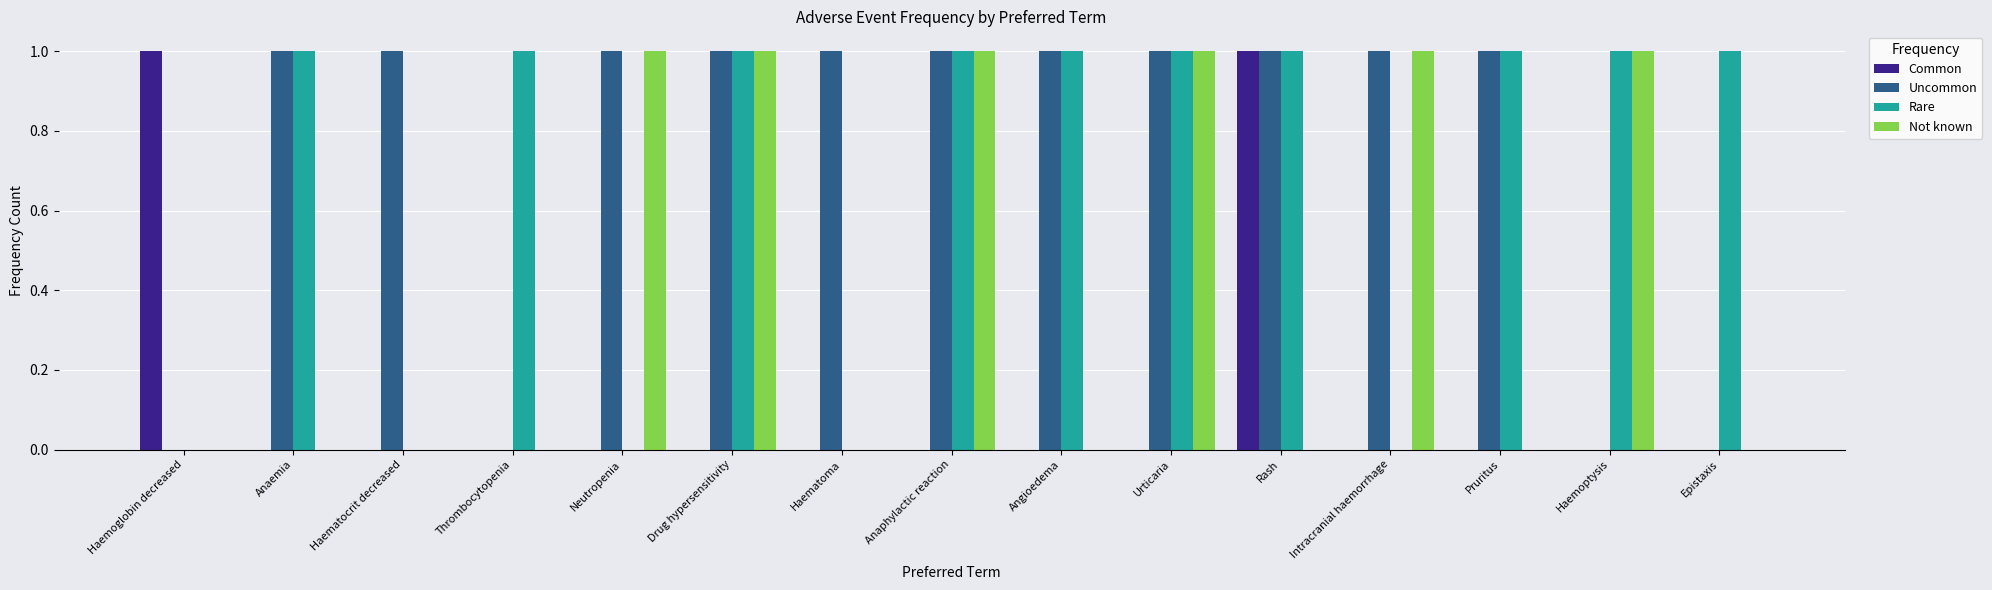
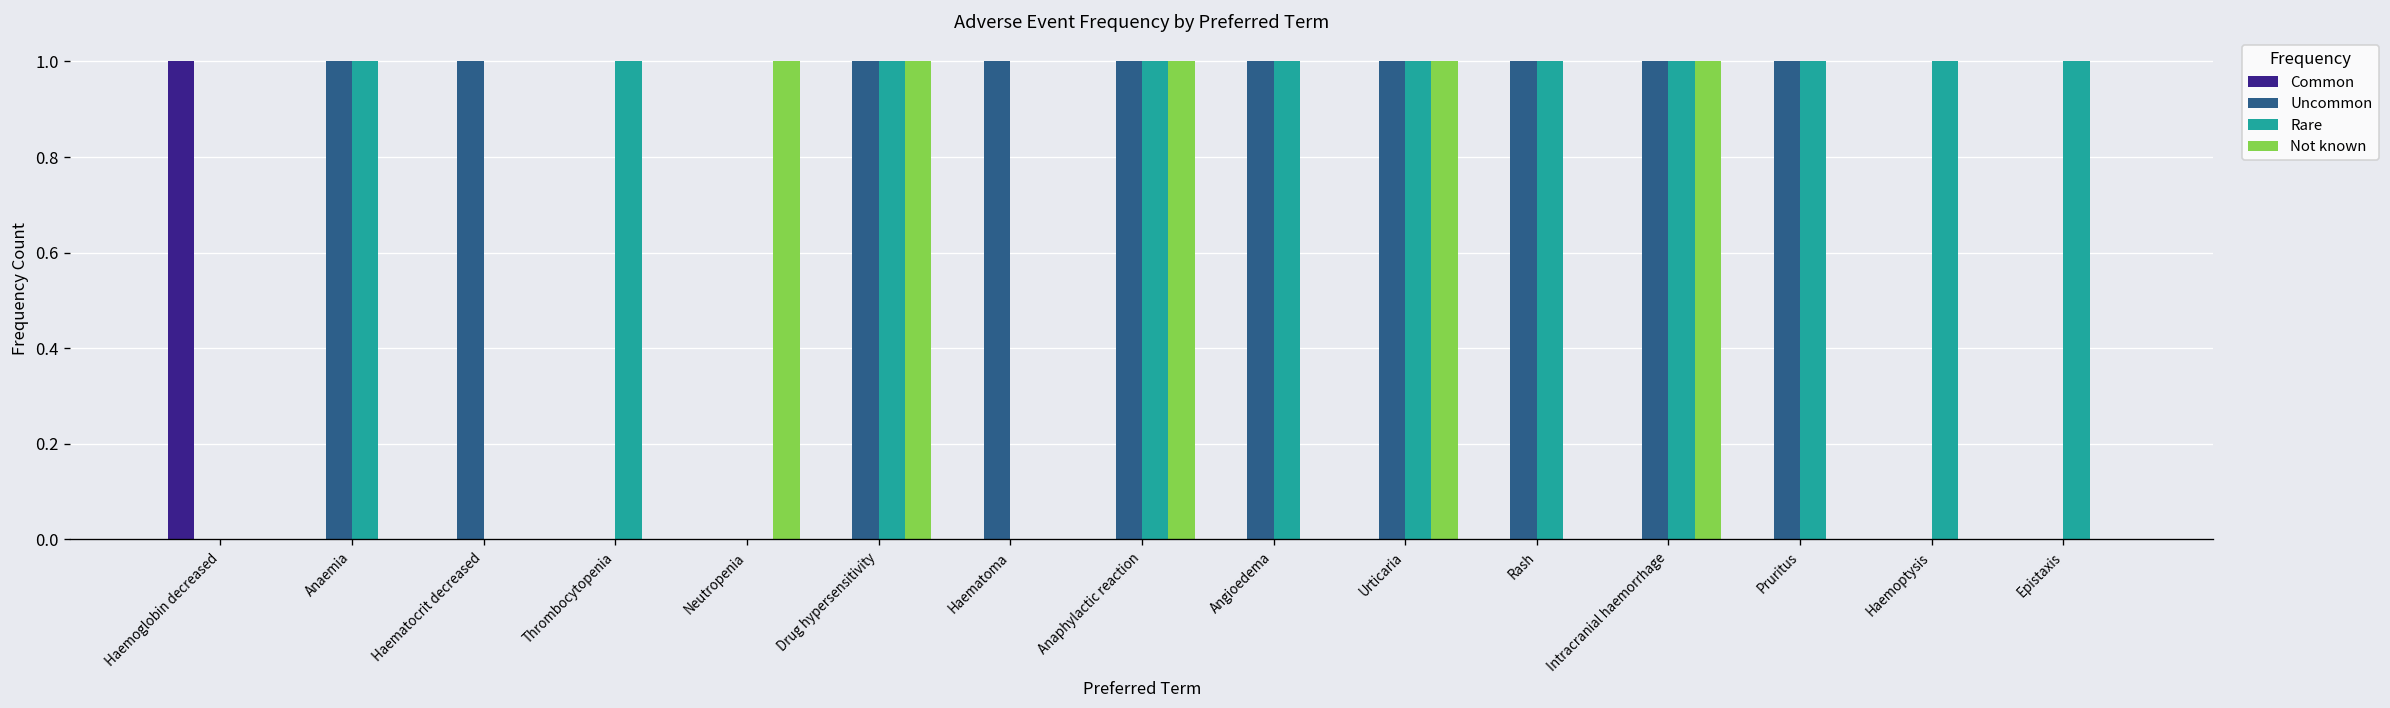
  {
    "Common": {
      "Haemoglobin decreased": 1,
      "Anaemia": 0,
      "Haematocrit decreased": 0,
      "Thrombocytopenia": 0,
      "Neutropenia": 0,
      "Drug hypersensitivity": 0,
      "Haematoma": 0,
      "Anaphylactic reaction": 0,
      "Angioedema": 0,
      "Urticaria": 0,
-     "Rash": 1,
+     "Rash": 0,
      "Intracranial haemorrhage": 0,
      "Pruritus": 0,
      "Haemoptysis": 0,
      "Epistaxis": 0
    },
    "Uncommon": {
      "Haemoglobin decreased": 0,
      "Anaemia": 1,
      "Haematocrit decreased": 1,
      "Thrombocytopenia": 0,
-     "Neutropenia": 1,
+     "Neutropenia": 0,
      "Drug hypersensitivity": 1,
      "Haematoma": 1,
      "Anaphylactic reaction": 1,
      "Angioedema": 1,
      "Urticaria": 1,
      "Rash": 1,
      "Intracranial haemorrhage": 1,
      "Pruritus": 1,
      "Haemoptysis": 0,
      "Epistaxis": 0
    },
    "Rare": {
      "Haemoglobin decreased": 0,
      "Anaemia": 1,
      "Haematocrit decreased": 0,
      "Thrombocytopenia": 1,
      "Neutropenia": 0,
      "Drug hypersensitivity": 1,
      "Haematoma": 0,
      "Anaphylactic reaction": 1,
      "Angioedema": 1,
      "Urticaria": 1,
      "Rash": 1,
-     "Intracranial haemorrhage": 0,
+     "Intracranial haemorrhage": 1,
      "Pruritus": 1,
      "Haemoptysis": 1,
      "Epistaxis": 1
    },
    "Not known": {
      "Haemoglobin decreased": 0,
      "Anaemia": 0,
      "Haematocrit decreased": 0,
      "Thrombocytopenia": 0,
      "Neutropenia": 1,
      "Drug hypersensitivity": 1,
      "Haematoma": 0,
      "Anaphylactic reaction": 1,
      "Angioedema": 0,
      "Urticaria": 1,
      "Rash": 0,
      "Intracranial haemorrhage": 1,
      "Pruritus": 0,
-     "Haemoptysis": 1,
+     "Haemoptysis": 0,
      "Epistaxis": 0
    }
  }
